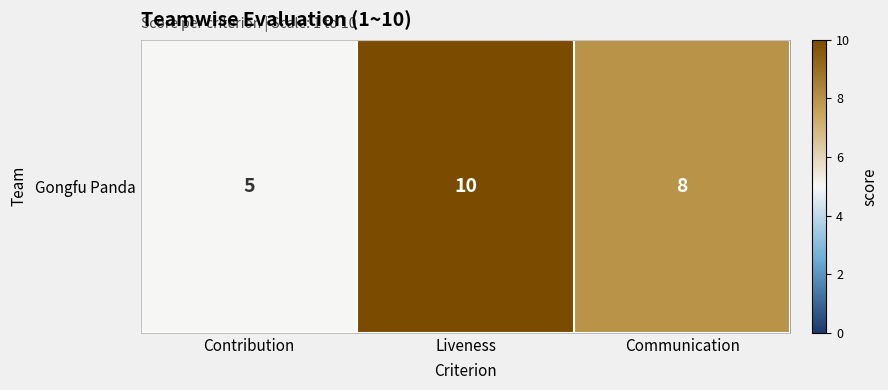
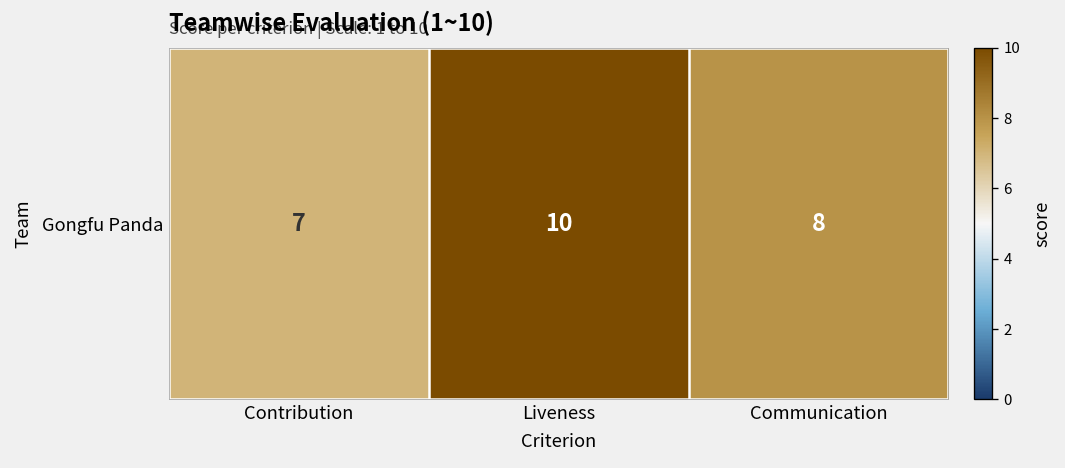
  {
    "Gongfu Panda": {
-     "Contribution": 5,
+     "Contribution": 7,
      "Liveness": 10,
      "Communication": 8
    }
  }
